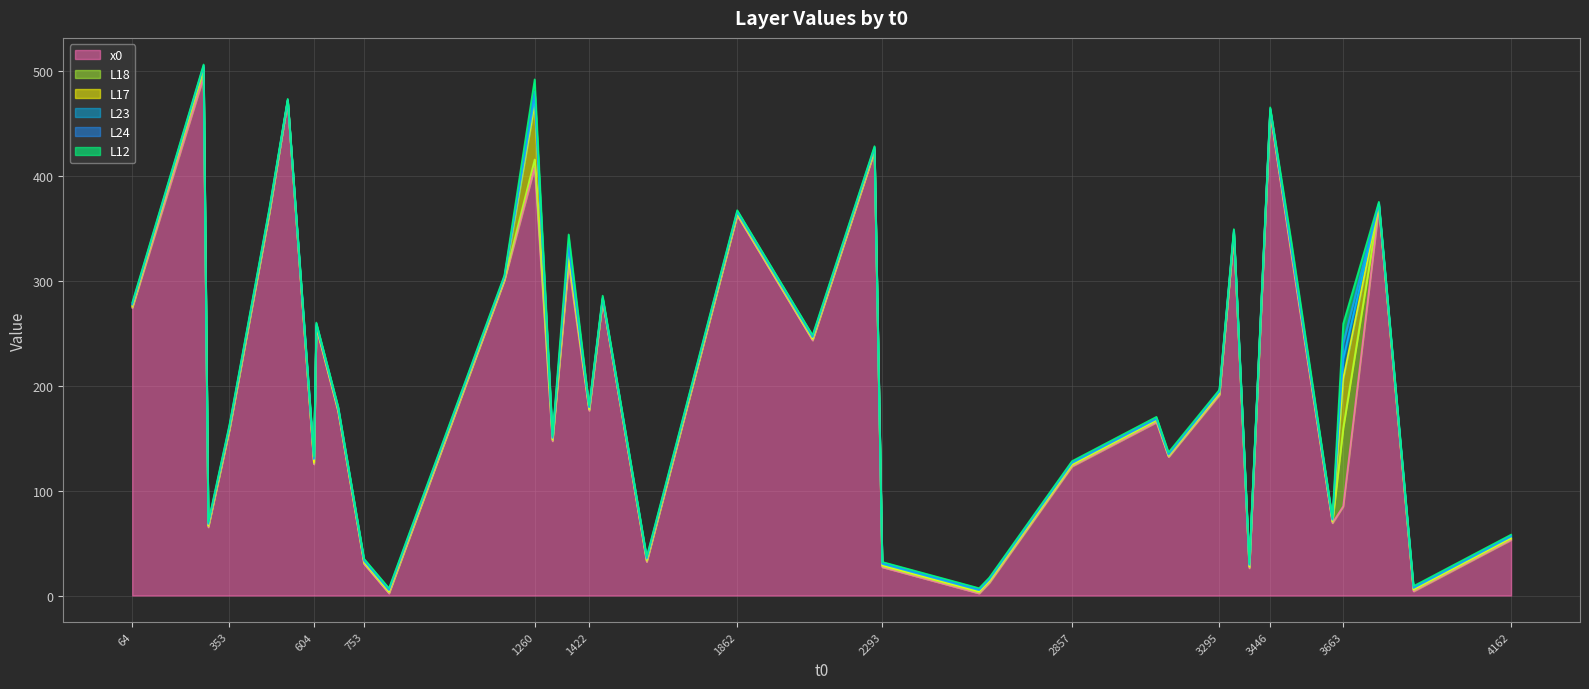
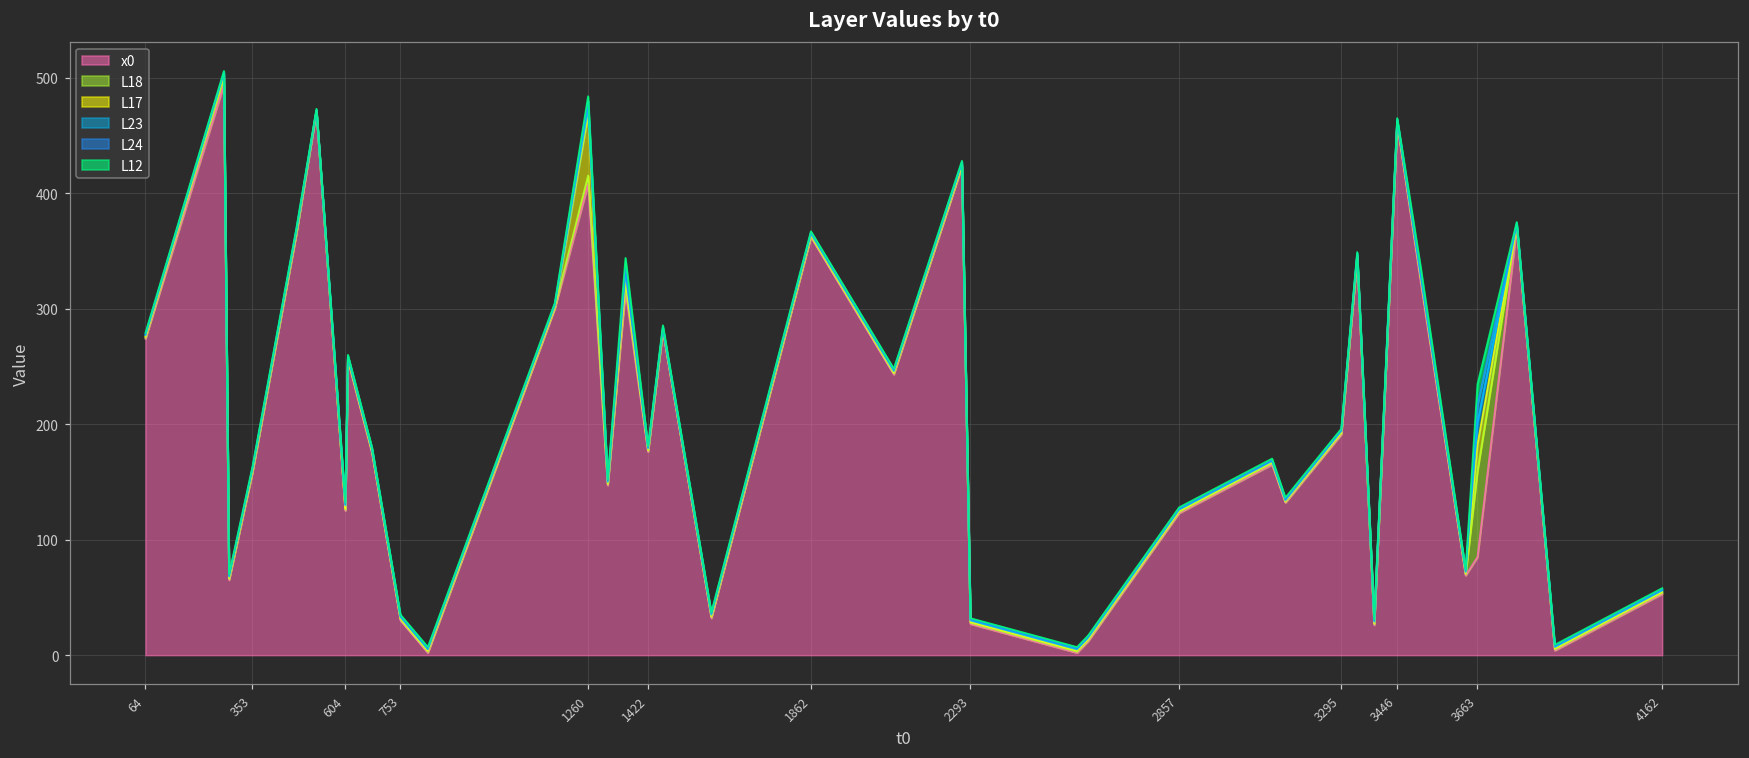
  {
    "x0": {
      "1260": 408,
      "3663": 85
    },
    "L18": {
      "1260": 7,
      "3663": 75
    },
    "L17": {
      "1260": 53,
-     "3663": 47
+     "3663": 23
    },
    "L12": {
-     "1260": 12,
+     "1260": 4,
      "3663": 18
    }
  }
